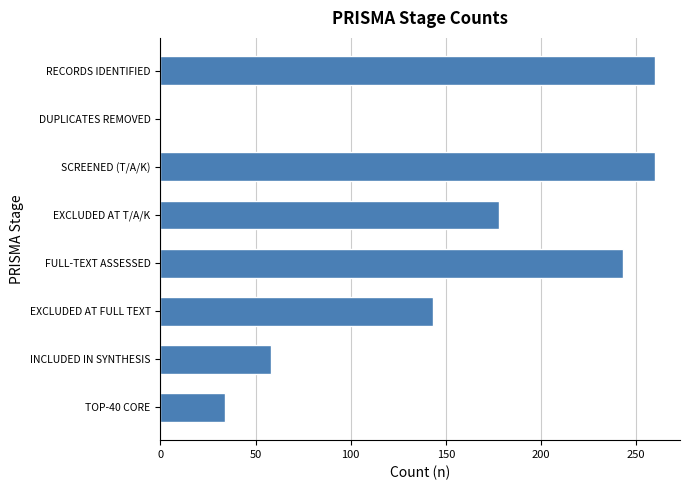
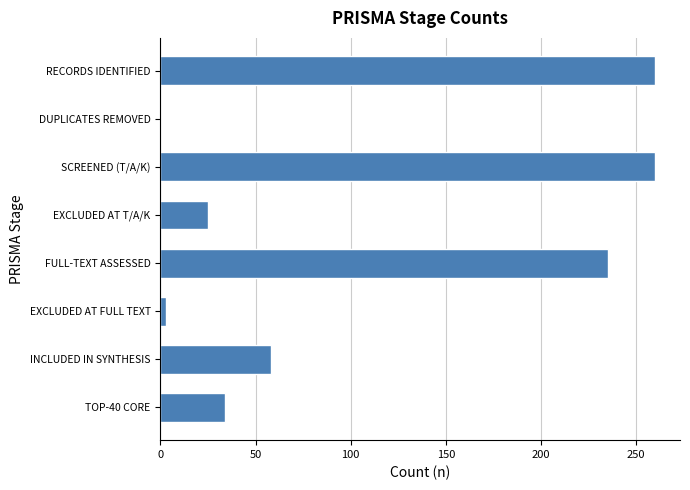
  {
    "RECORDS IDENTIFIED": 260,
    "DUPLICATES REMOVED": 0,
    "SCREENED (T/A/K)": 260,
-   "EXCLUDED AT T/A/K": 178,
-   "FULL-TEXT ASSESSED": 243,
-   "EXCLUDED AT FULL TEXT": 143,
+   "EXCLUDED AT T/A/K": 25,
+   "FULL-TEXT ASSESSED": 235,
+   "EXCLUDED AT FULL TEXT": 3,
    "INCLUDED IN SYNTHESIS": 58,
    "TOP-40 CORE": 34
  }
